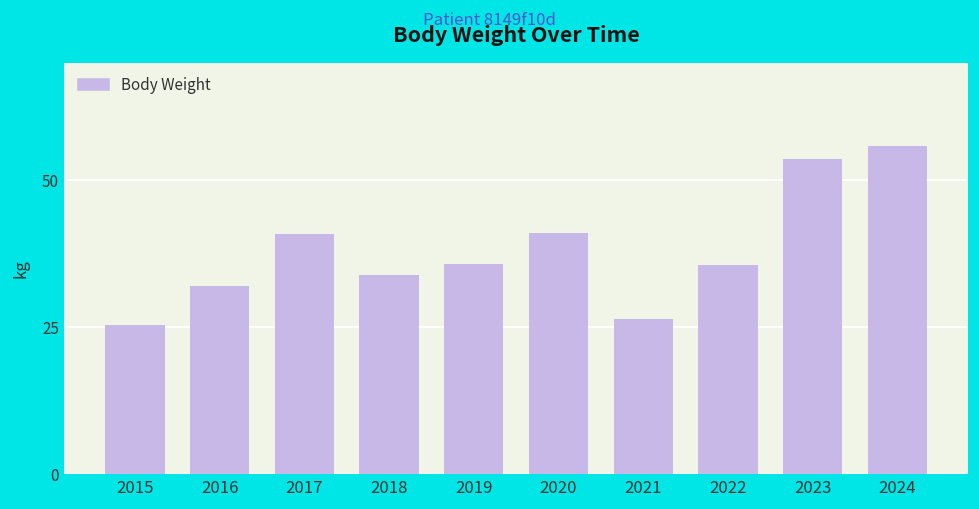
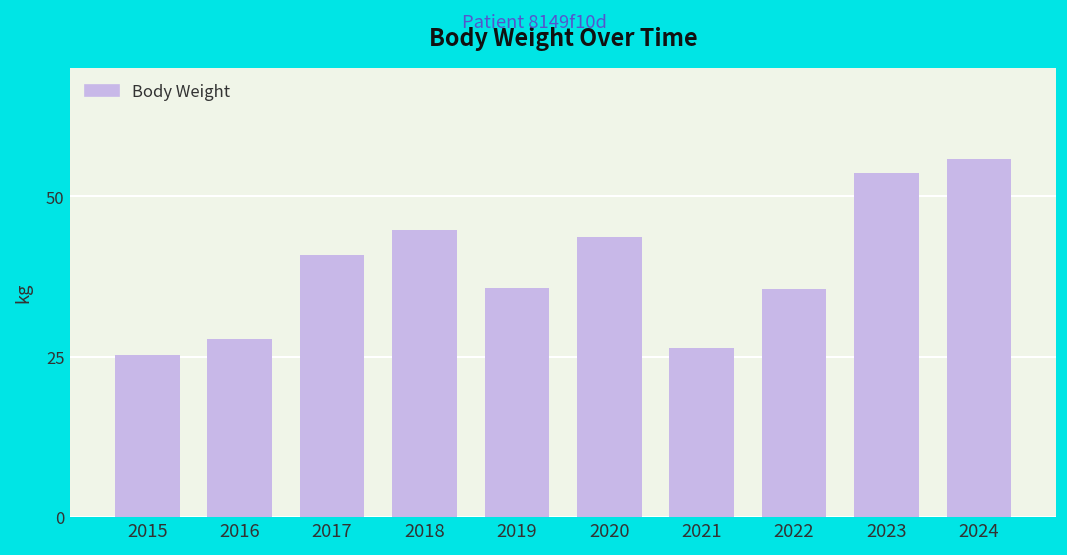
  {
    "2015": 25,
-   "2016": 32,
+   "2016": 28,
    "2017": 41,
-   "2018": 34,
+   "2018": 45,
    "2019": 36,
-   "2020": 41,
+   "2020": 44,
    "2021": 26,
    "2022": 36,
    "2023": 54,
    "2024": 56
  }
